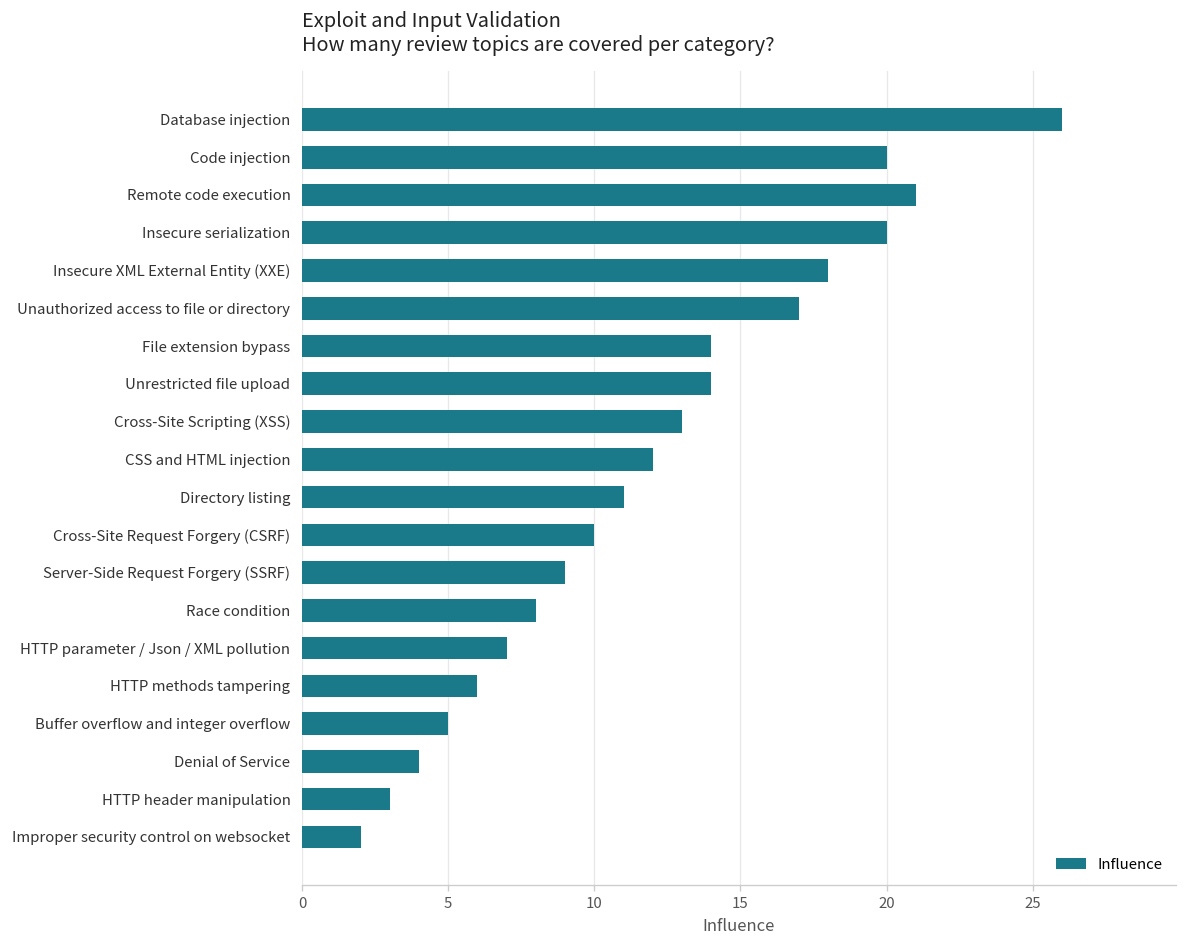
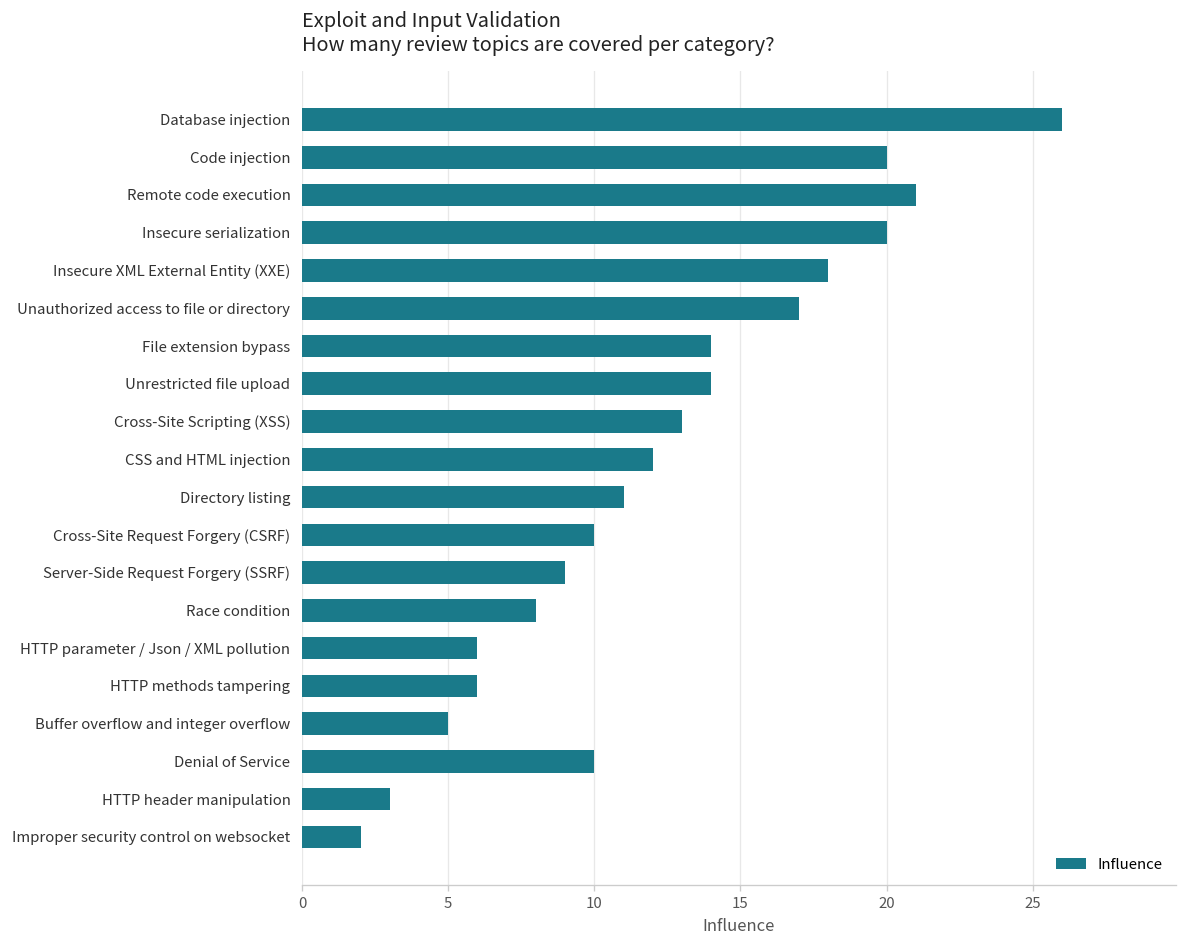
  {
    "Database injection": 26,
    "Code injection": 20,
    "Remote code execution": 21,
    "Insecure serialization": 20,
    "Insecure XML External Entity (XXE)": 18,
    "Unauthorized access to file or directory": 17,
    "File extension bypass": 14,
    "Unrestricted file upload": 14,
    "Cross-Site Scripting (XSS)": 13,
    "CSS and HTML injection": 12,
    "Directory listing": 11,
    "Cross-Site Request Forgery (CSRF)": 10,
    "Server-Side Request Forgery (SSRF)": 9,
    "Race condition": 8,
-   "HTTP parameter / Json / XML pollution": 7,
+   "HTTP parameter / Json / XML pollution": 6,
    "HTTP methods tampering": 6,
    "Buffer overflow and integer overflow": 5,
-   "Denial of Service": 4,
+   "Denial of Service": 10,
    "HTTP header manipulation": 3,
    "Improper security control on websocket": 2
  }
